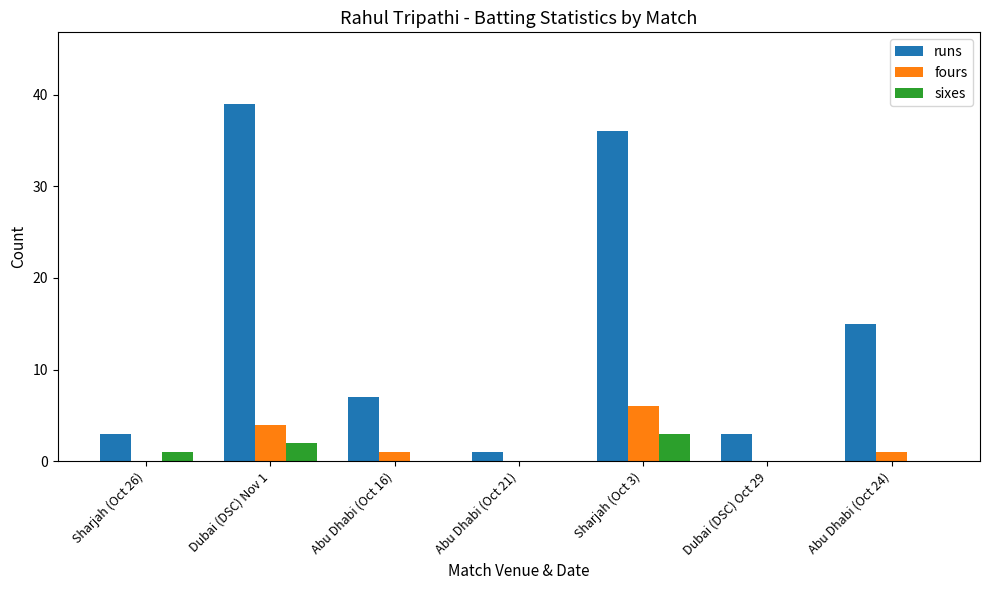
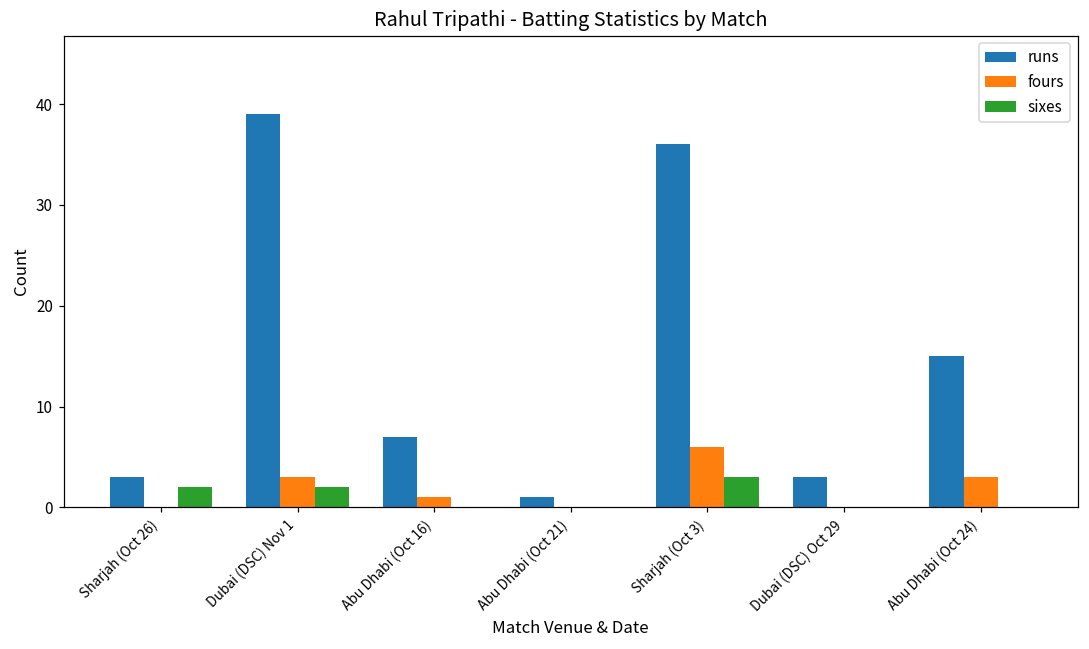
  {
    "runs": {
      "Sharjah (Oct 26)": 3,
      "Dubai (DSC) Nov 1": 39,
      "Abu Dhabi (Oct 16)": 7,
      "Abu Dhabi (Oct 21)": 1,
      "Sharjah (Oct 3)": 36,
      "Dubai (DSC) Oct 29": 3,
      "Abu Dhabi (Oct 24)": 15
    },
    "fours": {
      "Sharjah (Oct 26)": 0,
-     "Dubai (DSC) Nov 1": 4,
+     "Dubai (DSC) Nov 1": 3,
      "Abu Dhabi (Oct 16)": 1,
      "Abu Dhabi (Oct 21)": 0,
      "Sharjah (Oct 3)": 6,
      "Dubai (DSC) Oct 29": 0,
-     "Abu Dhabi (Oct 24)": 1
+     "Abu Dhabi (Oct 24)": 3
    },
    "sixes": {
-     "Sharjah (Oct 26)": 1,
+     "Sharjah (Oct 26)": 2,
      "Dubai (DSC) Nov 1": 2,
      "Abu Dhabi (Oct 16)": 0,
      "Abu Dhabi (Oct 21)": 0,
      "Sharjah (Oct 3)": 3,
      "Dubai (DSC) Oct 29": 0,
      "Abu Dhabi (Oct 24)": 0
    }
  }
